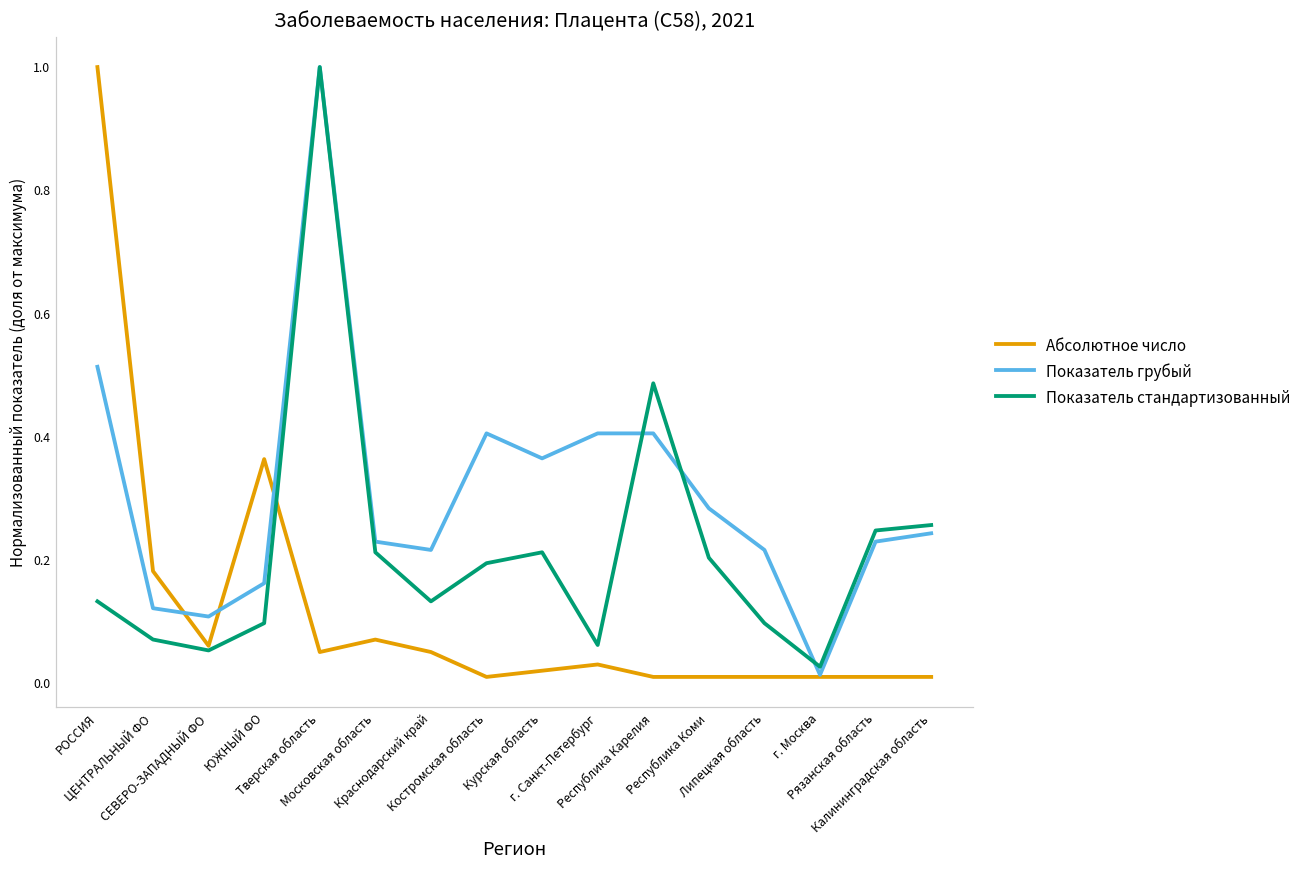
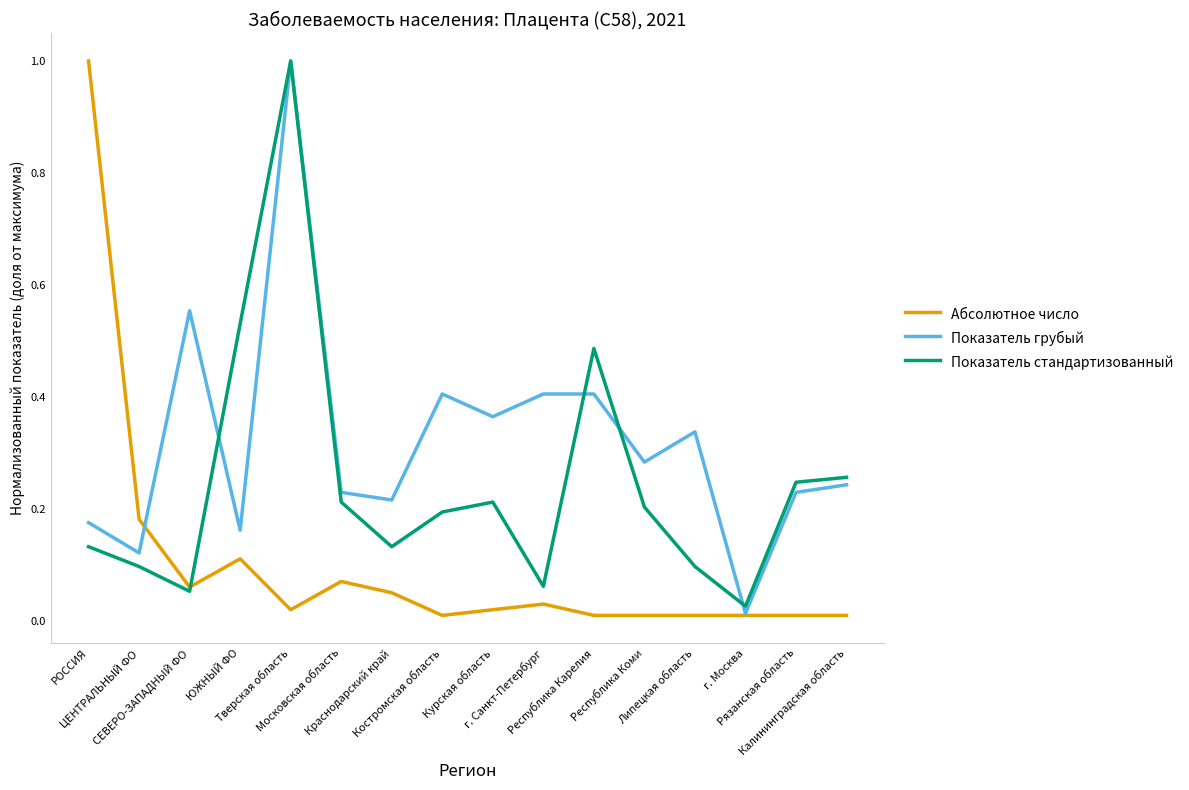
  {
    "Абсолютное число": {
      "РОССИЯ": 1.00,
      "ЦЕНТРАЛЬНЫЙ ФО": 0.18,
      "СЕВЕРО-ЗАПАДНЫЙ ФО": 0.06,
-     "ЮЖНЫЙ ФО": 0.36,
-     "Тверская область": 0.05,
+     "ЮЖНЫЙ ФО": 0.11,
+     "Тверская область": 0.02,
      "Московская область": 0.07,
      "Краснодарский край": 0.05,
      "Костромская область": 0.01,
      "Курская область": 0.02,
      "г. Санкт-Петербург": 0.03,
      "Республика Карелия": 0.01,
      "Республика Коми": 0.01,
      "Липецкая область": 0.01,
      "Рязанская область": 0.01,
      "Калининградская область": 0.01
    },
    "Показатель грубый": {
-     "РОССИЯ": 0.51,
+     "РОССИЯ": 0.18,
      "ЦЕНТРАЛЬНЫЙ ФО": 0.12,
-     "СЕВЕРО-ЗАПАДНЫЙ ФО": 0.11,
+     "СЕВЕРО-ЗАПАДНЫЙ ФО": 0.55,
      "ЮЖНЫЙ ФО": 0.16,
      "Московская область": 0.23,
      "Краснодарский край": 0.22,
      "Костромская область": 0.41,
      "Курская область": 0.36,
      "г. Санкт-Петербург": 0.41,
      "Республика Карелия": 0.41,
      "Республика Коми": 0.28,
-     "Липецкая область": 0.22,
+     "Липецкая область": 0.34,
      "Рязанская область": 0.23,
      "Калининградская область": 0.24
    },
    "Показатель стандартизованный": {
      "РОССИЯ": 0.13,
-     "ЦЕНТРАЛЬНЫЙ ФО": 0.07,
+     "ЦЕНТРАЛЬНЫЙ ФО": 0.10,
      "СЕВЕРО-ЗАПАДНЫЙ ФО": 0.05,
-     "ЮЖНЫЙ ФО": 0.10,
+     "ЮЖНЫЙ ФО": 0.53,
      "Московская область": 0.21,
      "Краснодарский край": 0.13,
      "Костромская область": 0.19,
      "Курская область": 0.21,
      "г. Санкт-Петербург": 0.06,
      "Республика Карелия": 0.49,
      "Республика Коми": 0.20,
      "Липецкая область": 0.10,
      "г. Москва": 0.03,
      "Рязанская область": 0.25,
      "Калининградская область": 0.26
    }
  }
